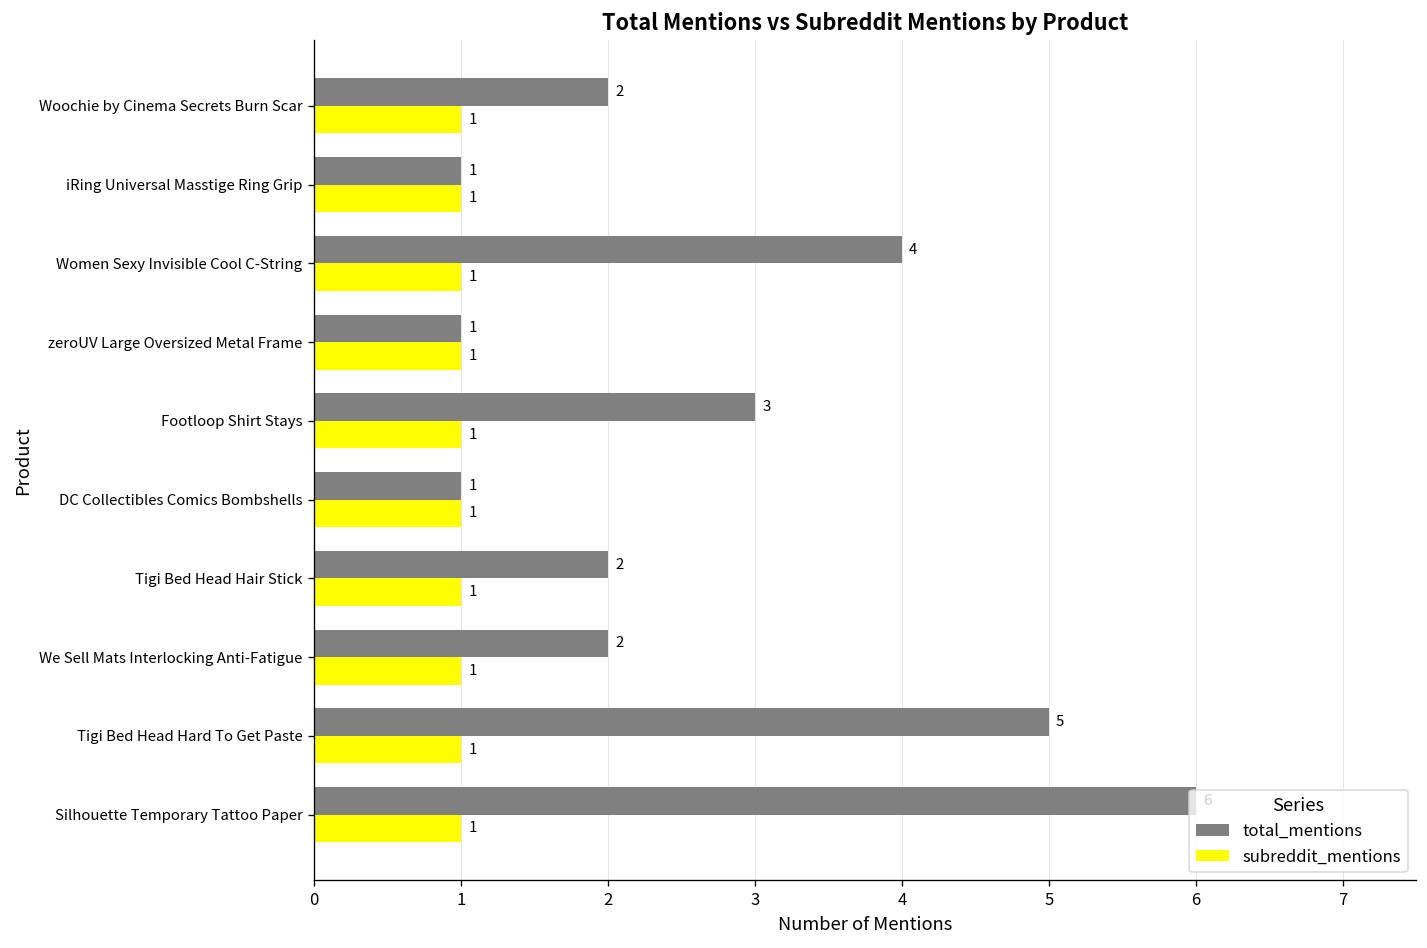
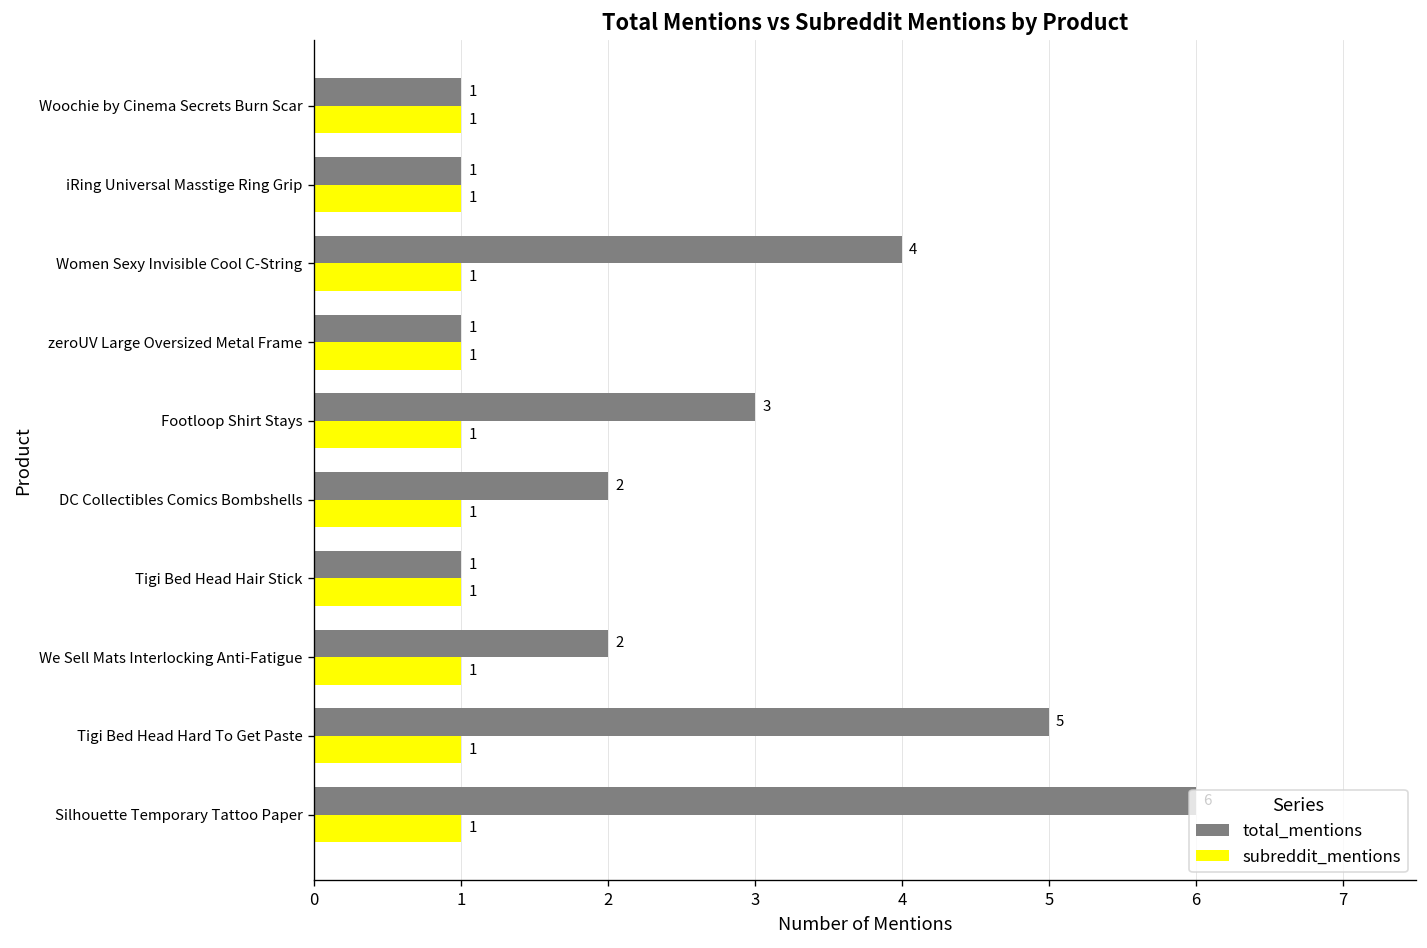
  {
    "total_mentions": {
-     "Woochie by Cinema Secrets Burn Scar": 2,
+     "Woochie by Cinema Secrets Burn Scar": 1,
      "iRing Universal Masstige Ring Grip": 1,
      "Women Sexy Invisible Cool C-String": 4,
      "zeroUV Large Oversized Metal Frame": 1,
      "Footloop Shirt Stays": 3,
-     "DC Collectibles Comics Bombshells": 1,
-     "Tigi Bed Head Hair Stick": 2,
+     "DC Collectibles Comics Bombshells": 2,
+     "Tigi Bed Head Hair Stick": 1,
      "We Sell Mats Interlocking Anti-Fatigue": 2,
      "Tigi Bed Head Hard To Get Paste": 5
    },
    "subreddit_mentions": {
      "Woochie by Cinema Secrets Burn Scar": 1,
      "iRing Universal Masstige Ring Grip": 1,
      "Women Sexy Invisible Cool C-String": 1,
      "zeroUV Large Oversized Metal Frame": 1,
      "Footloop Shirt Stays": 1,
      "DC Collectibles Comics Bombshells": 1,
      "Tigi Bed Head Hair Stick": 1,
      "We Sell Mats Interlocking Anti-Fatigue": 1,
      "Tigi Bed Head Hard To Get Paste": 1,
      "Silhouette Temporary Tattoo Paper": 1
    }
  }
